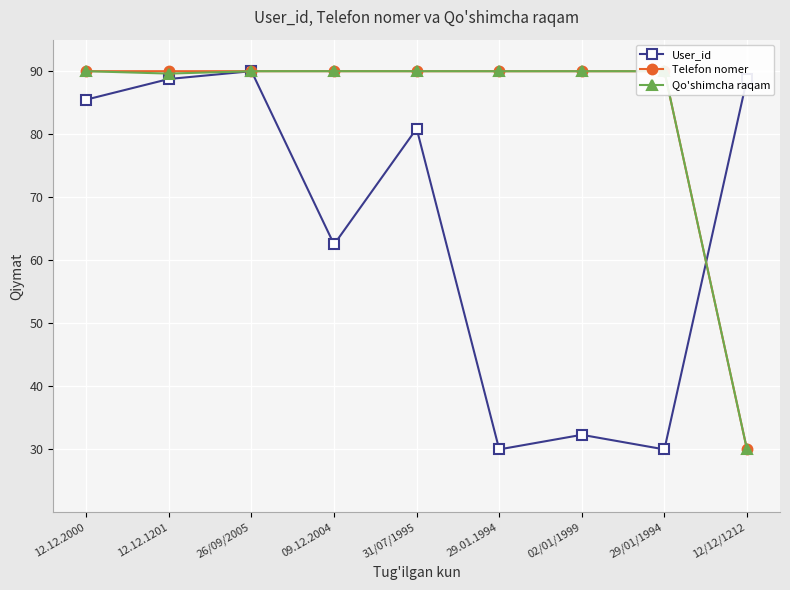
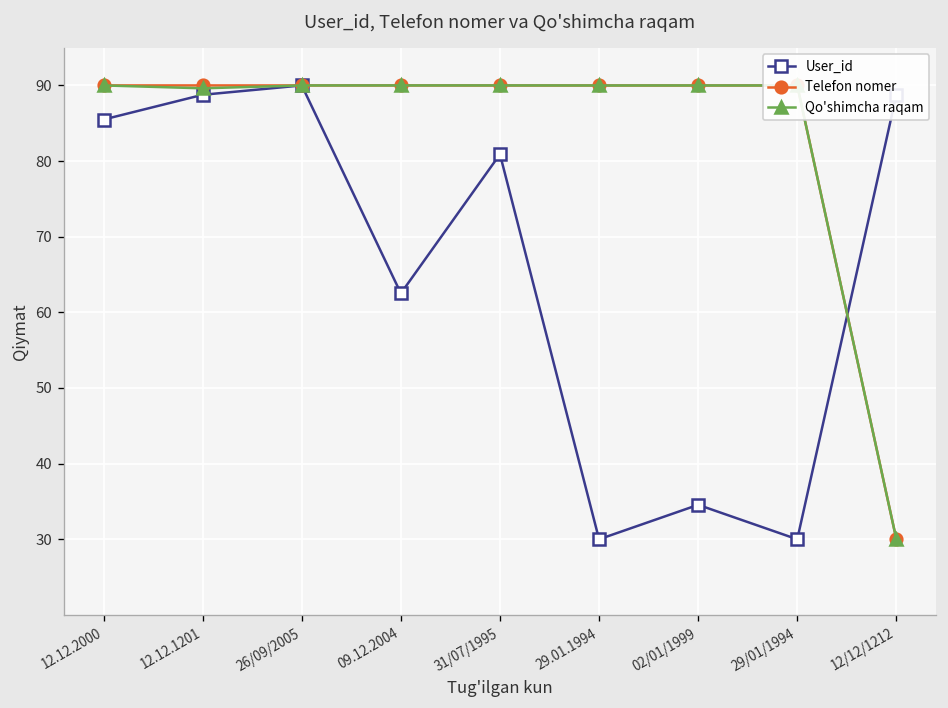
  {
    "User_id": {
      "12.12.2000": 85,
      "12.12.1201": 89,
      "09.12.2004": 63,
      "31/07/1995": 81,
      "29.01.1994": 30,
-     "02/01/1999": 32,
+     "02/01/1999": 35,
      "29/01/1994": 30
    }
  }
